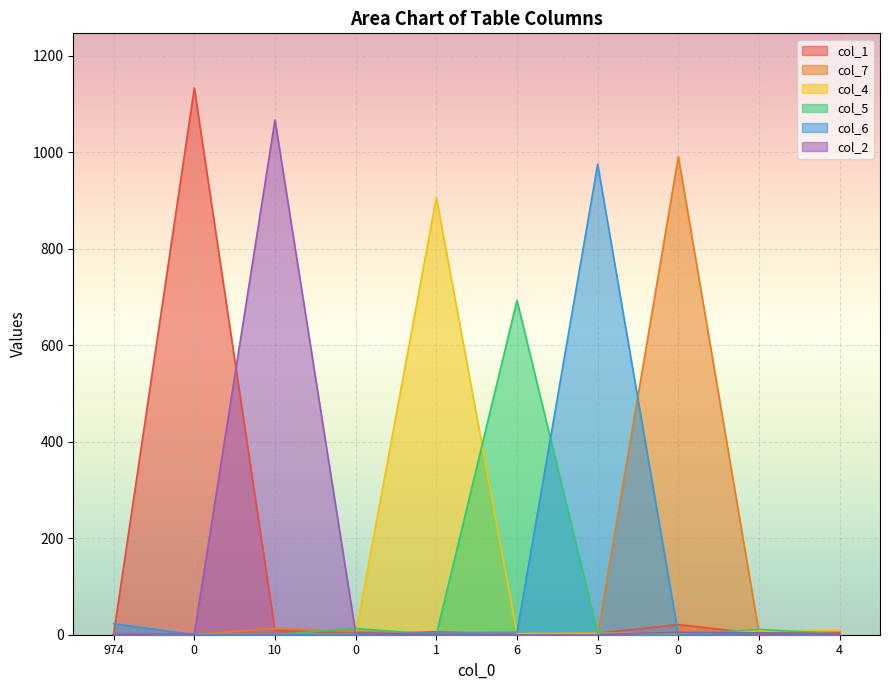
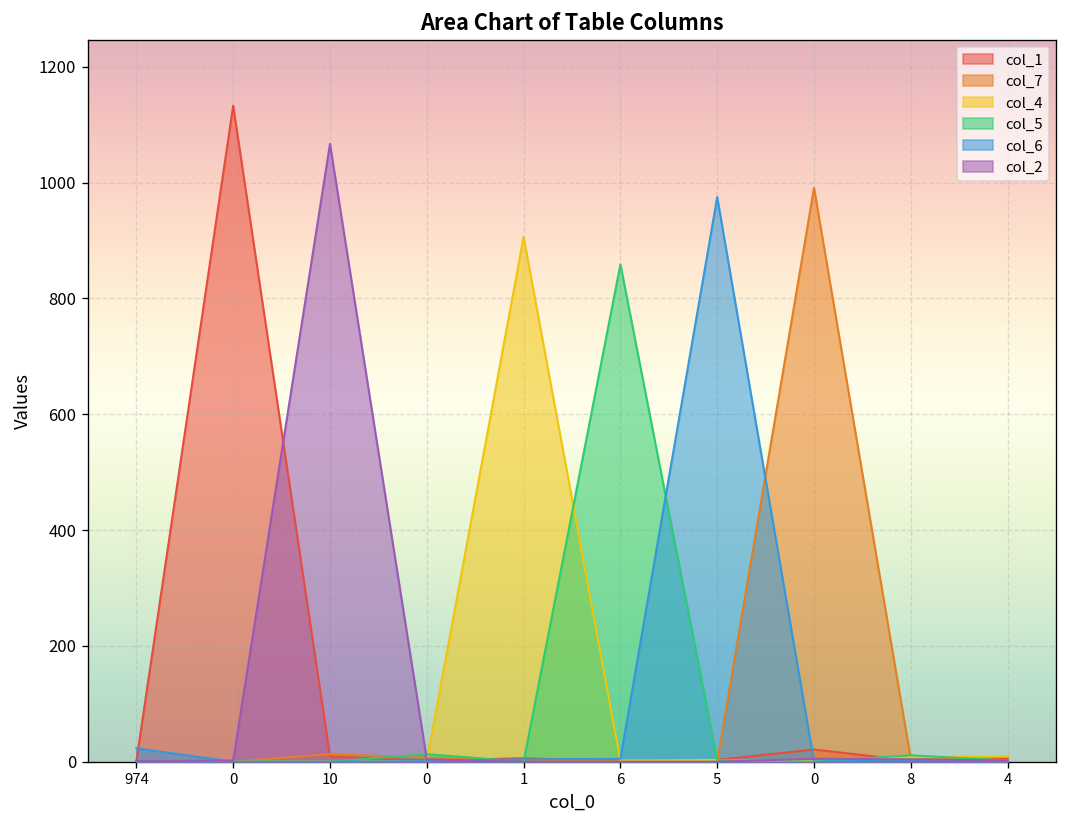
  {
    "col_4": {
      "1": 910
    },
    "col_5": {
-     "6": 690
+     "6": 860
    },
    "col_6": {
      "974": 20,
      "5": 980
    },
    "col_2": {
      "10": 1070
    }
  }
